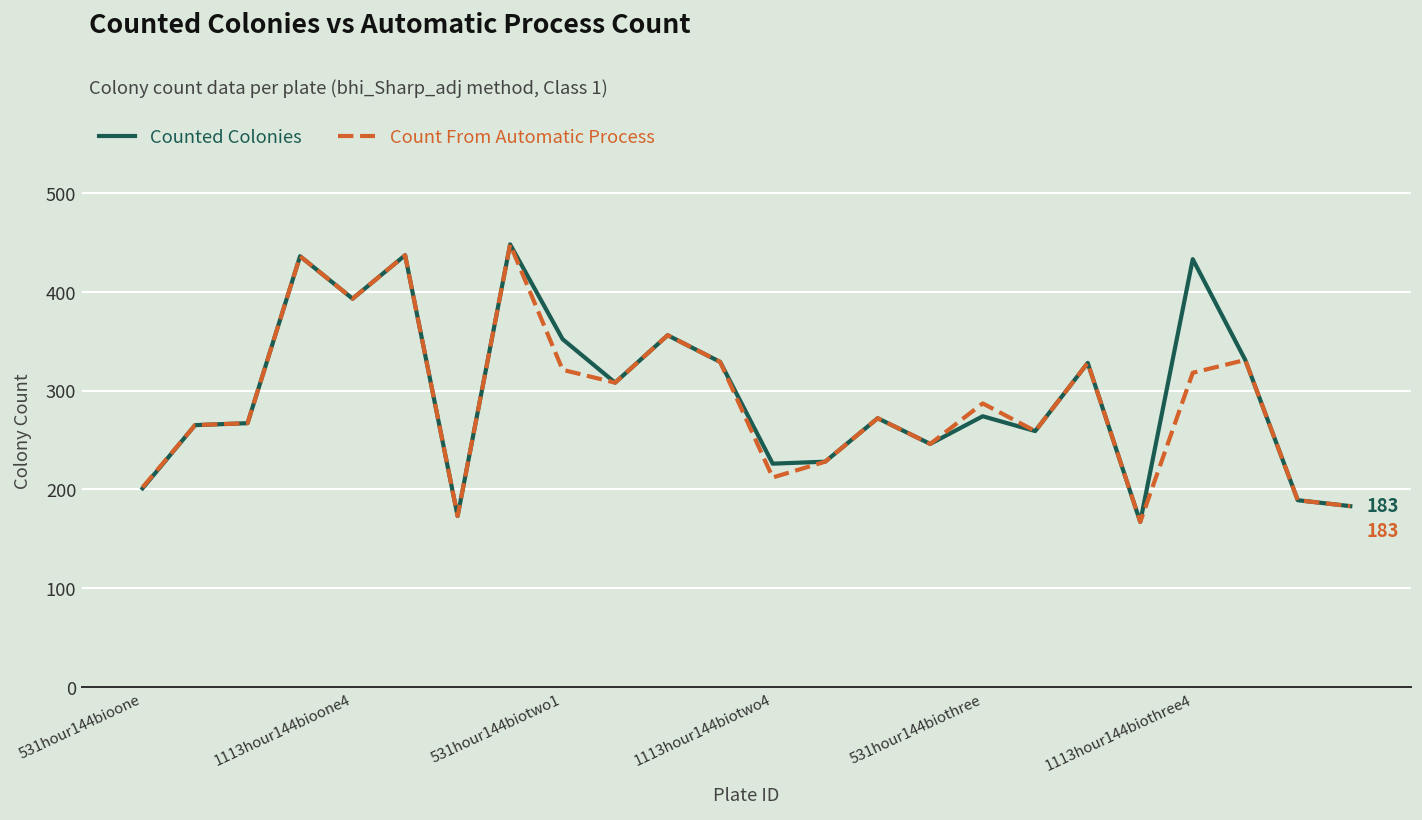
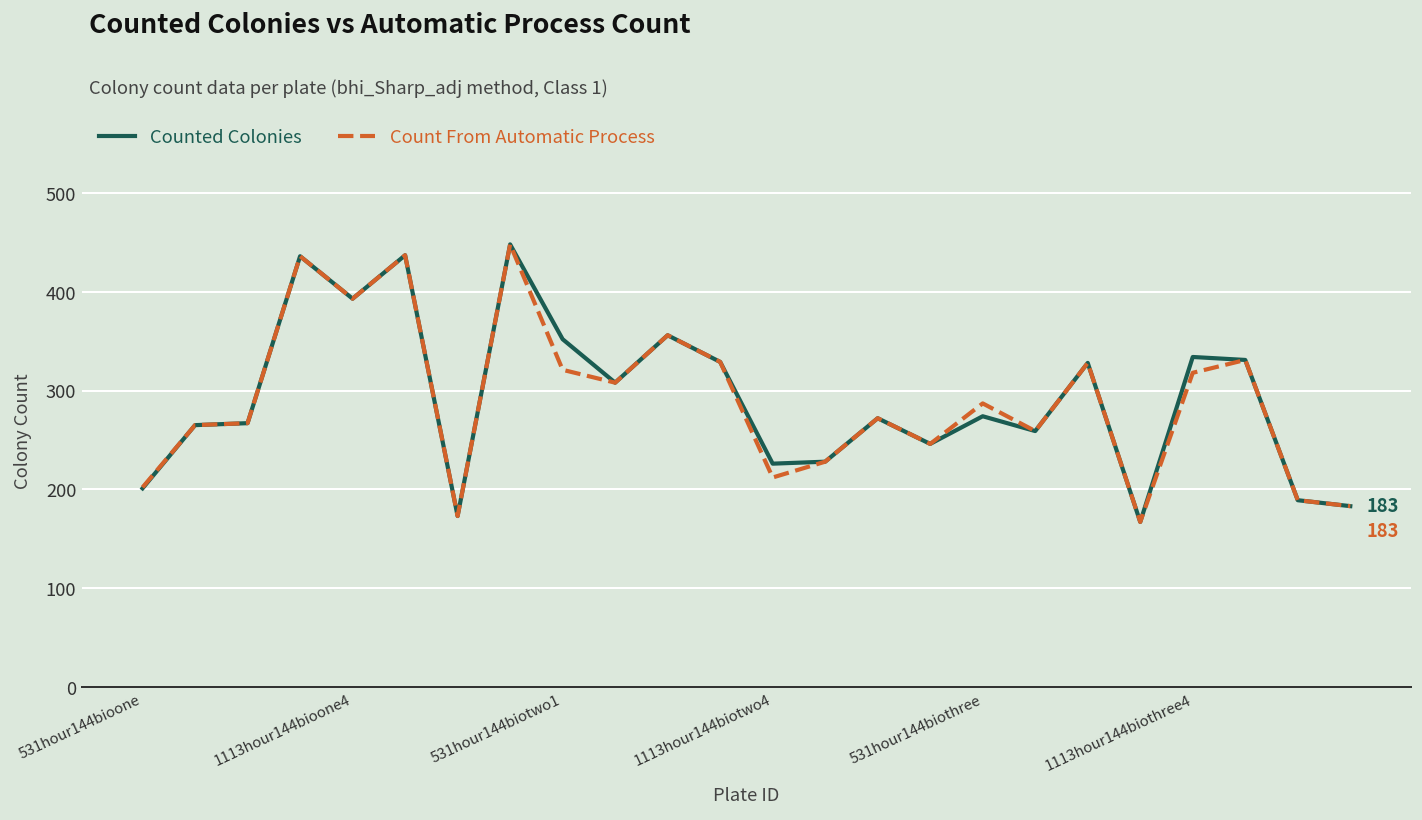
  {
    "Counted Colonies": {
      "531hour144biotwo1": 350,
      "1113hour144biotwo4": 230,
      "531hour144biothree": 270,
-     "1113hour144biothree4": 430
+     "1113hour144biothree4": 330
    },
    "Count From Automatic Process": {
      "531hour144biotwo1": 320,
      "1113hour144biotwo4": 210,
      "531hour144biothree": 290,
      "1113hour144biothree4": 320
    }
  }
